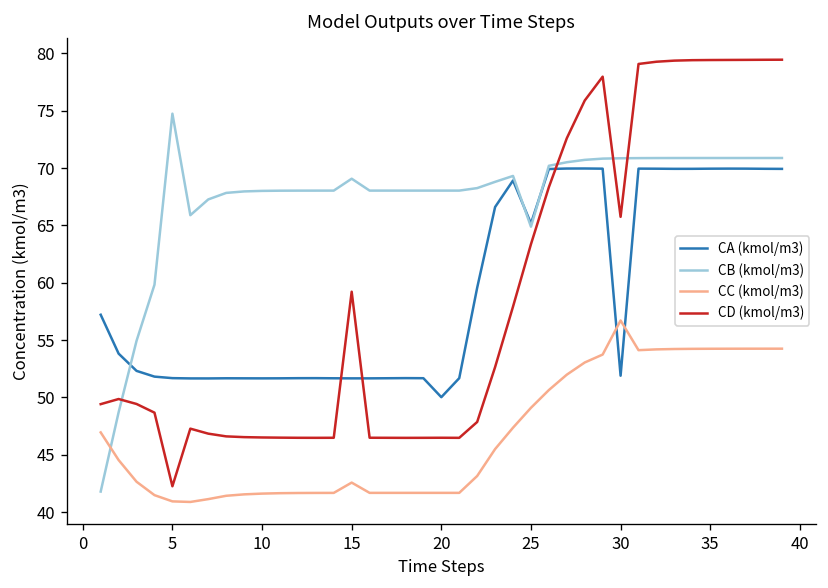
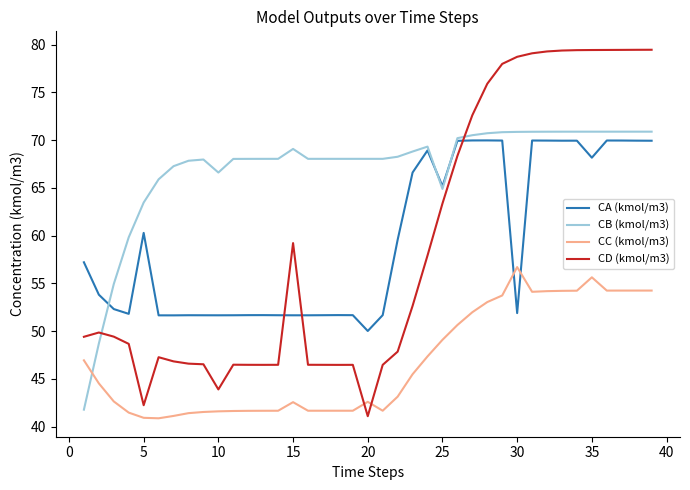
  {
    "CA (kmol/m3)": {
-     "5": 52,
+     "5": 60,
      "10": 52,
      "15": 52,
      "20": 50,
      "25": 65,
      "30": 52,
-     "35": 70
+     "35": 68
    },
    "CB (kmol/m3)": {
-     "5": 75,
-     "10": 68,
+     "5": 63,
+     "10": 67,
      "15": 69,
      "20": 68,
      "25": 65,
      "30": 71,
      "35": 71
    },
    "CC (kmol/m3)": {
      "5": 41,
      "10": 42,
      "15": 43,
-     "20": 42,
+     "20": 43,
      "25": 49,
      "30": 57,
-     "35": 54
+     "35": 56
    },
    "CD (kmol/m3)": {
      "5": 42,
-     "10": 47,
+     "10": 44,
      "15": 59,
-     "20": 46,
+     "20": 41,
      "25": 63,
-     "30": 66,
+     "30": 79,
      "35": 79
    }
  }
